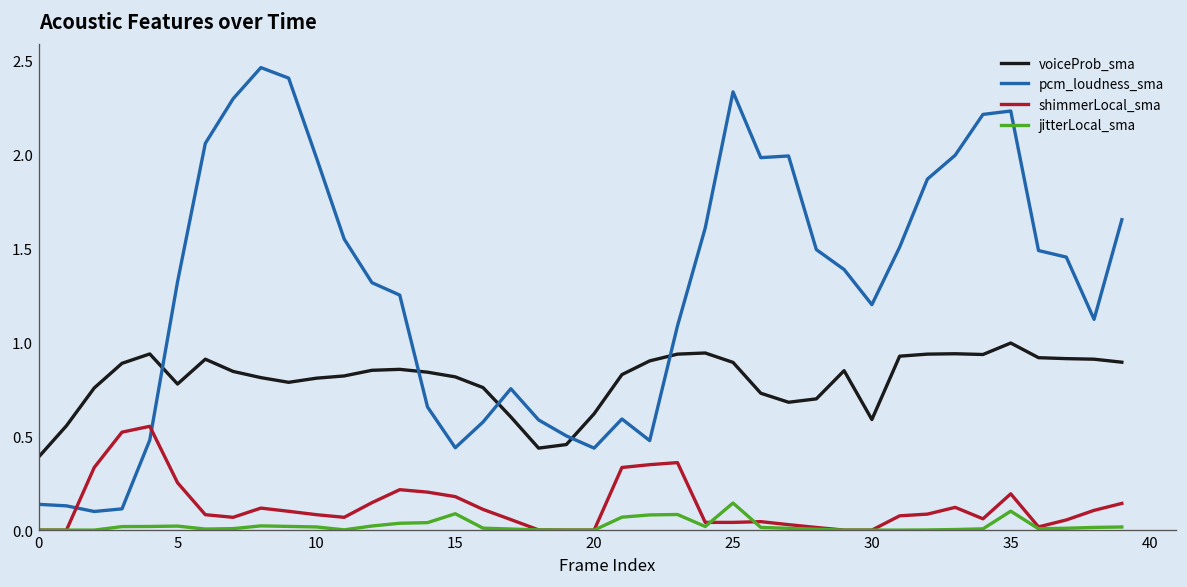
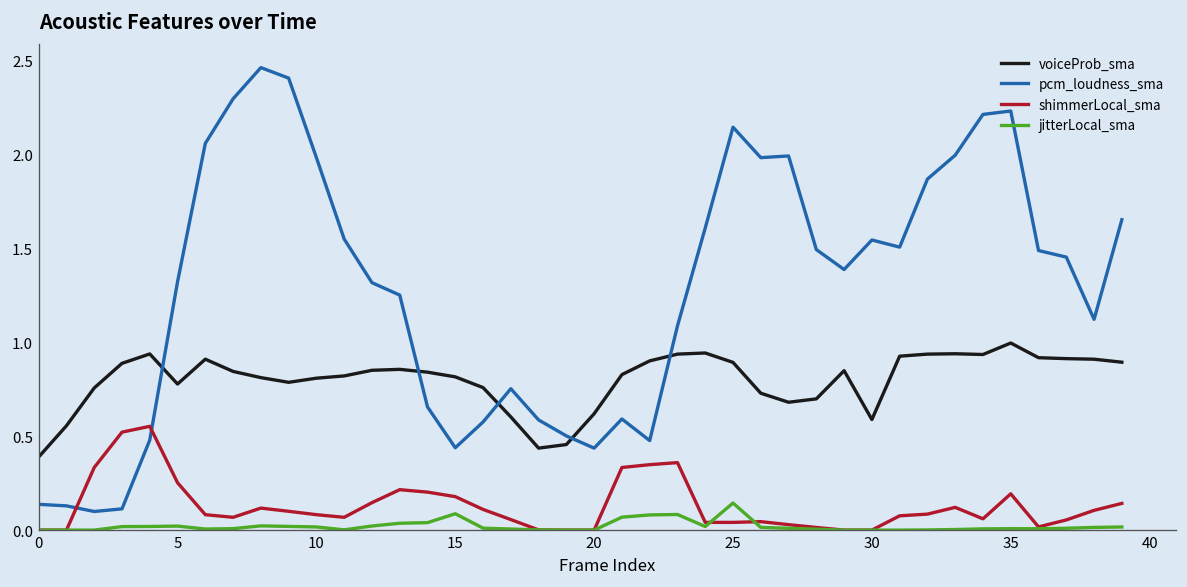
  {
    "voiceProb_sma": {
      "0": 0.39,
      "5": 0.78,
      "10": 0.81,
      "15": 0.82,
      "20": 0.62,
      "25": 0.89,
      "30": 0.59,
      "35": 1.00
    },
    "pcm_loudness_sma": {
      "0": 0.14,
      "5": 1.32,
      "10": 1.98,
      "15": 0.44,
      "20": 0.44,
-     "25": 2.33,
-     "30": 1.20,
+     "25": 2.14,
+     "30": 1.54,
      "35": 2.23
    },
    "shimmerLocal_sma": {
      "5": 0.25,
      "10": 0.08,
      "15": 0.18,
      "25": 0.04,
      "35": 0.19
    },
    "jitterLocal_sma": {
      "5": 0.02,
      "10": 0.02,
      "15": 0.09,
      "25": 0.14,
-     "35": 0.10
+     "35": 0.01
    }
  }
